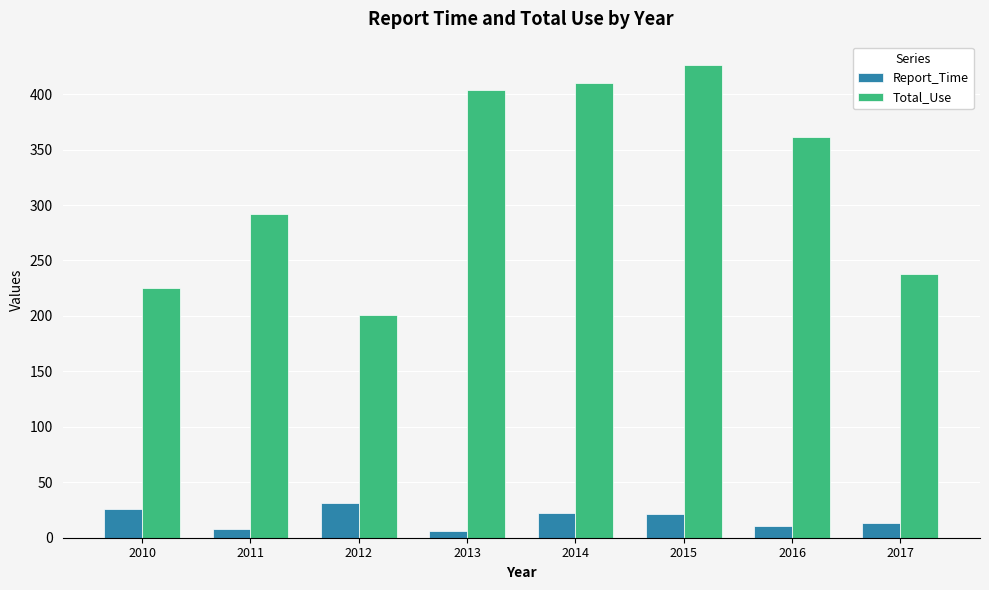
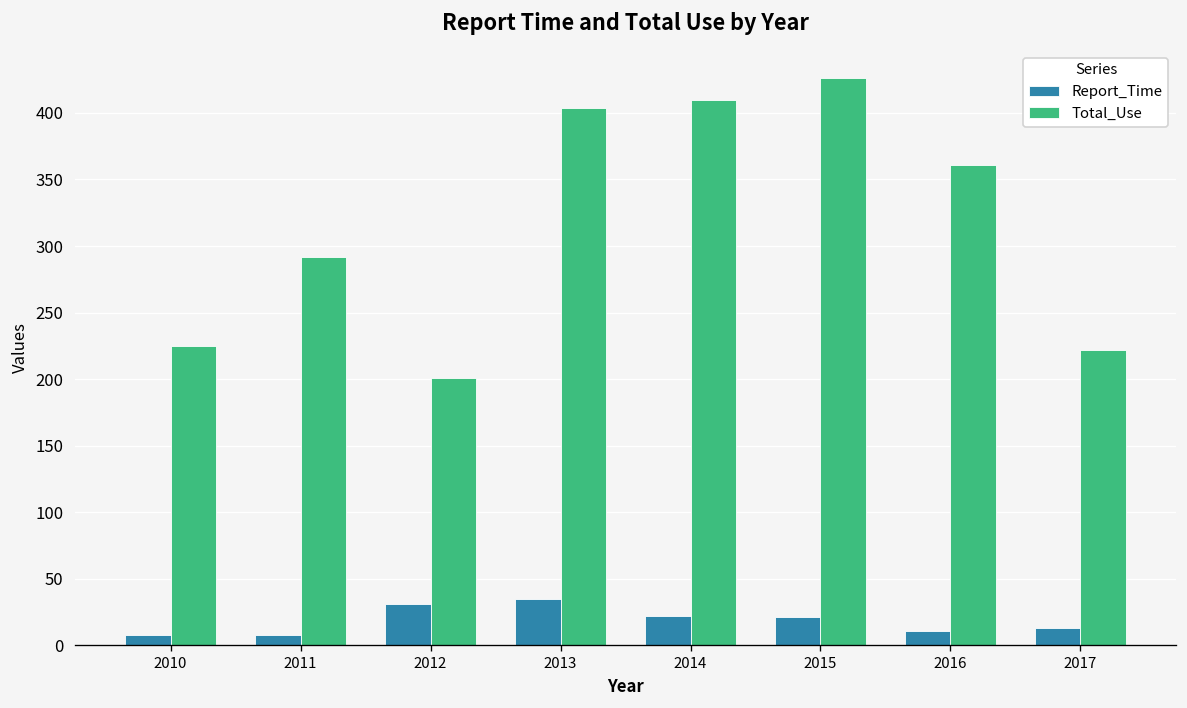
  {
    "Report_Time": {
-     "2010": 26,
+     "2010": 8,
      "2011": 8,
      "2012": 31,
-     "2013": 6,
+     "2013": 35,
      "2014": 22,
      "2015": 21,
      "2016": 11,
      "2017": 13
    },
    "Total_Use": {
      "2010": 225,
      "2011": 292,
      "2012": 201,
      "2013": 404,
      "2014": 410,
      "2015": 426,
      "2016": 361,
-     "2017": 238
+     "2017": 222
    }
  }
